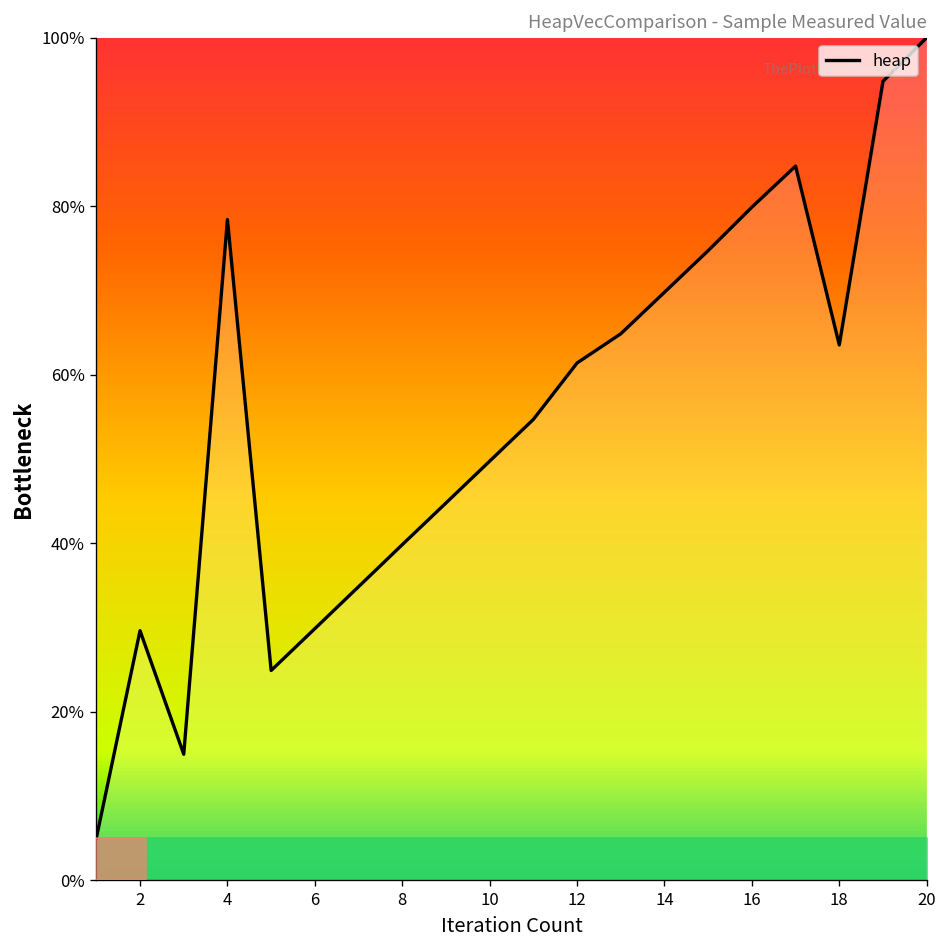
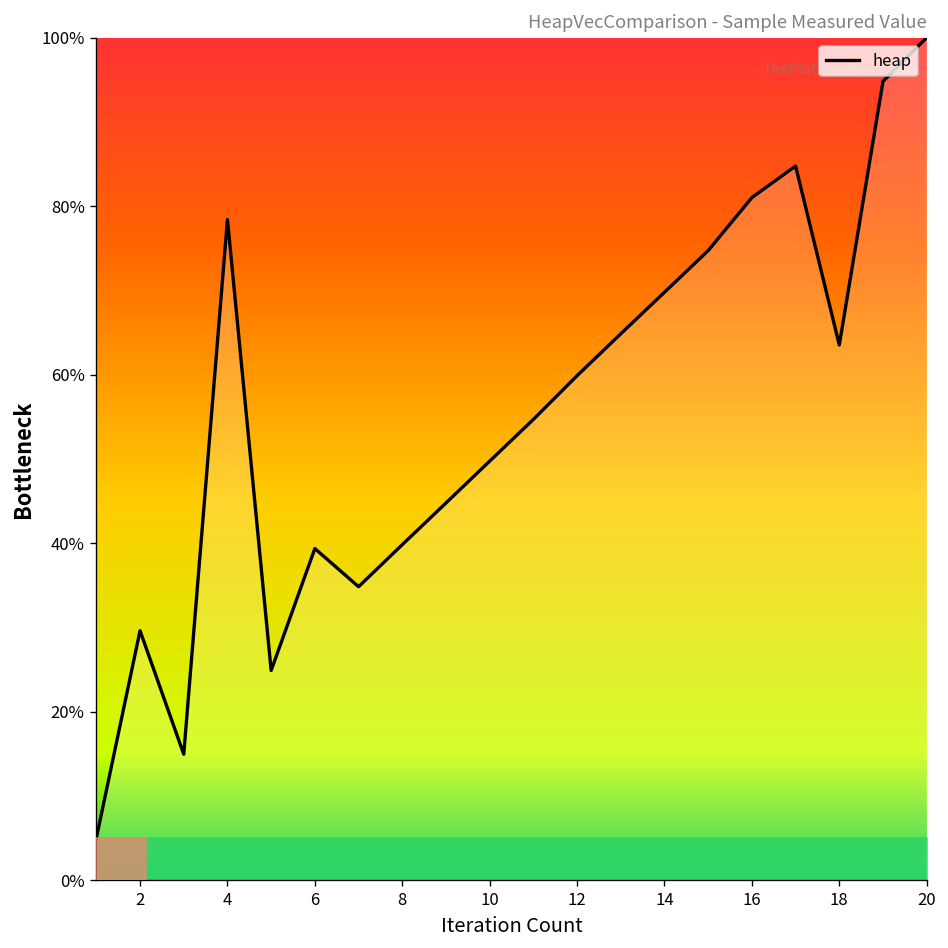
  {
    "heap": {
      "2": "30%",
      "4": "78%",
-     "6": "30%",
+     "6": "39%",
      "8": "40%",
      "10": "50%",
-     "12": "61%",
+     "12": "60%",
      "14": "70%",
-     "16": "80%",
+     "16": "81%",
      "18": "64%",
      "20": "100%"
    }
  }
